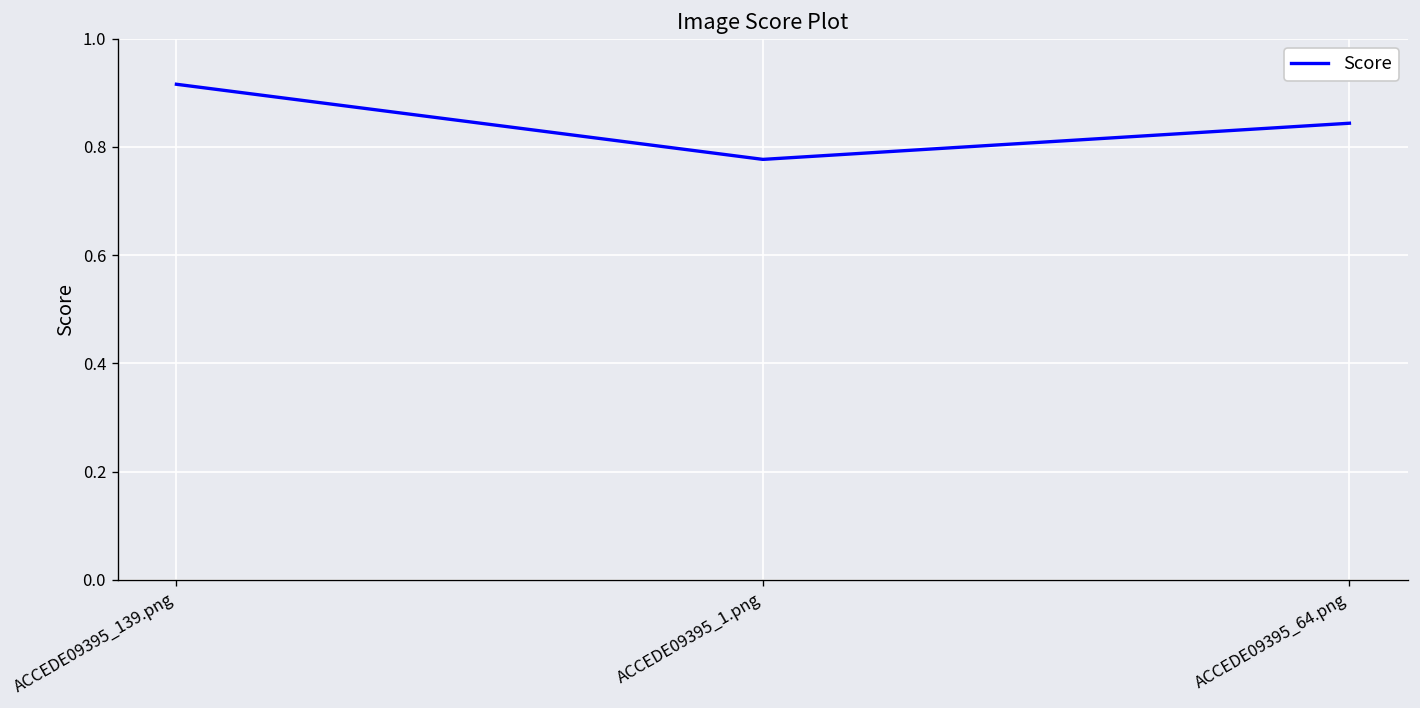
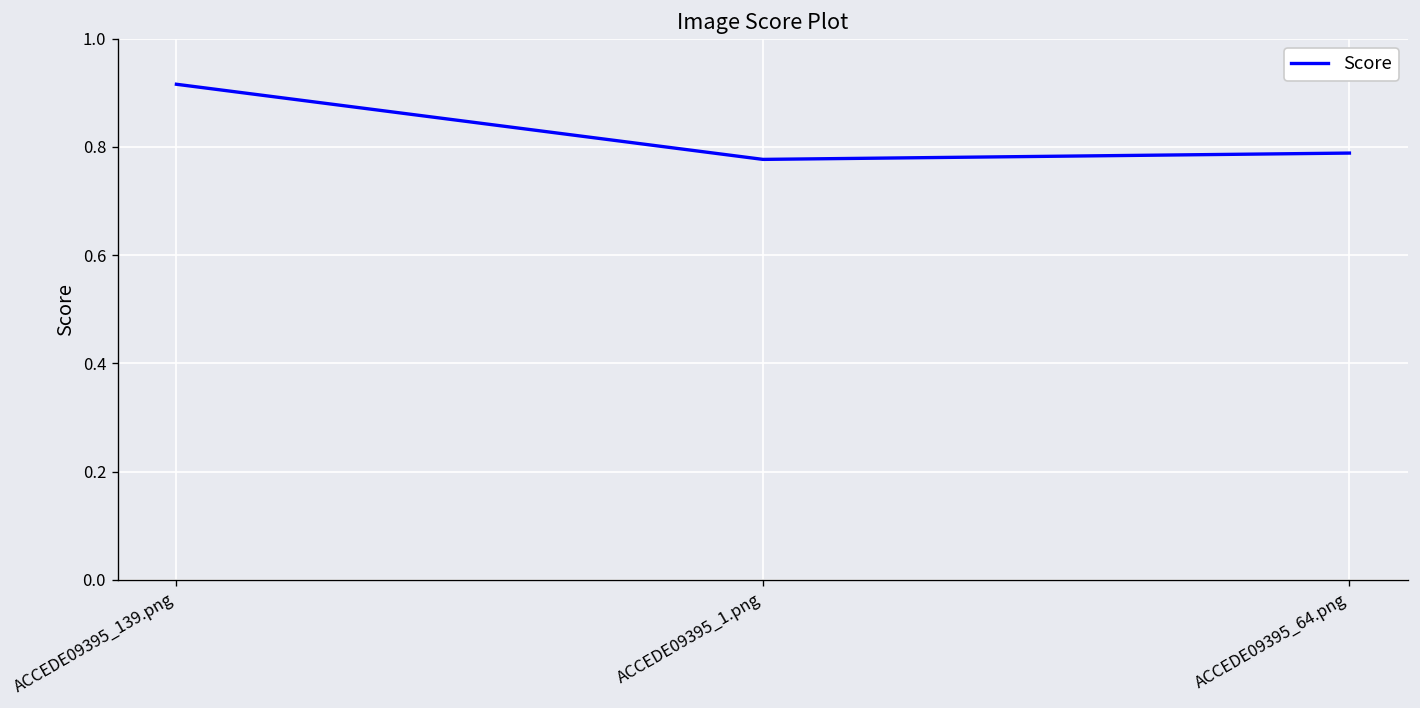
  {
    "ACCEDE09395_139.png": 0.92,
    "ACCEDE09395_1.png": 0.78,
-   "ACCEDE09395_64.png": 0.84
+   "ACCEDE09395_64.png": 0.79
  }
